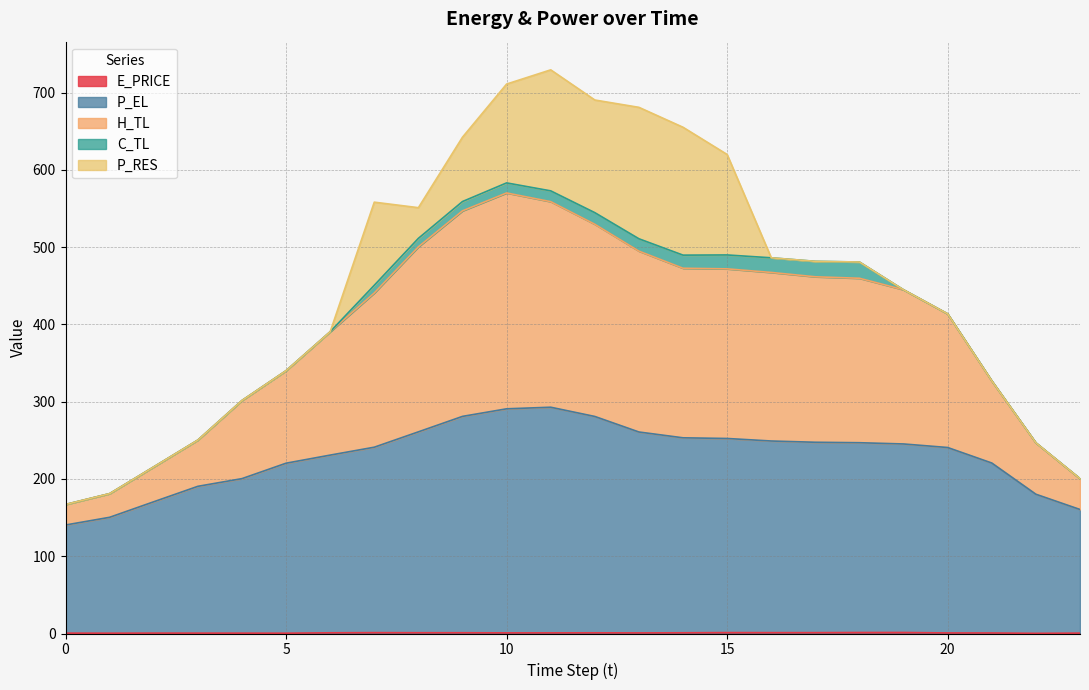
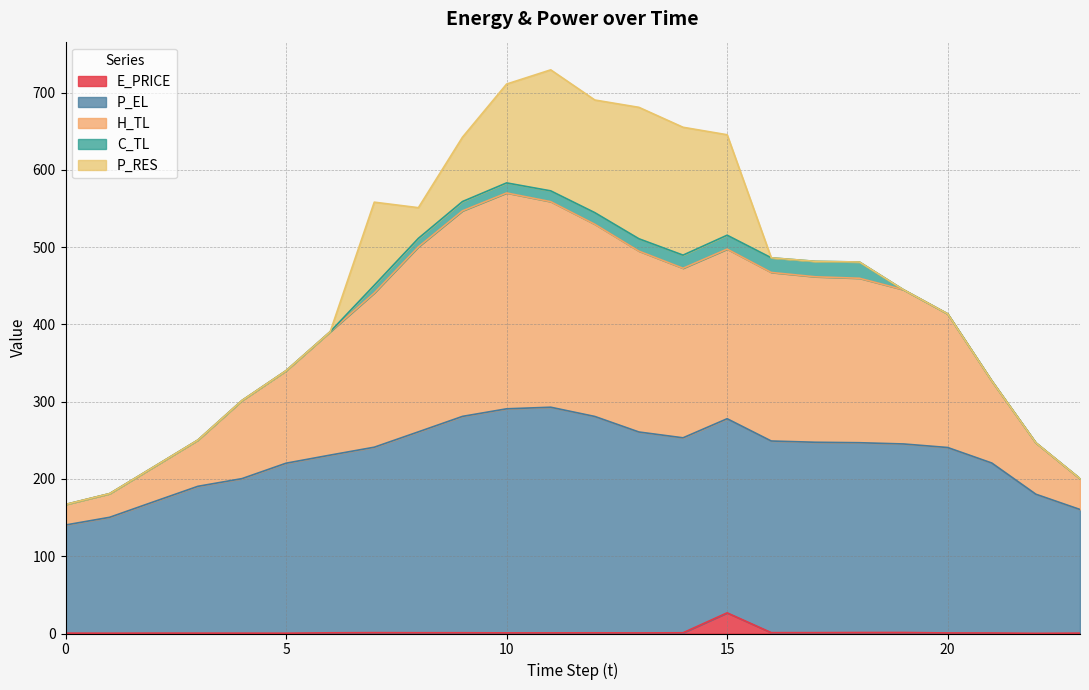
  {
    "E_PRICE": {
      "0": 0,
      "5": 0,
      "10": 0,
-     "15": 0,
+     "15": 30,
      "20": 0
    }
  }
